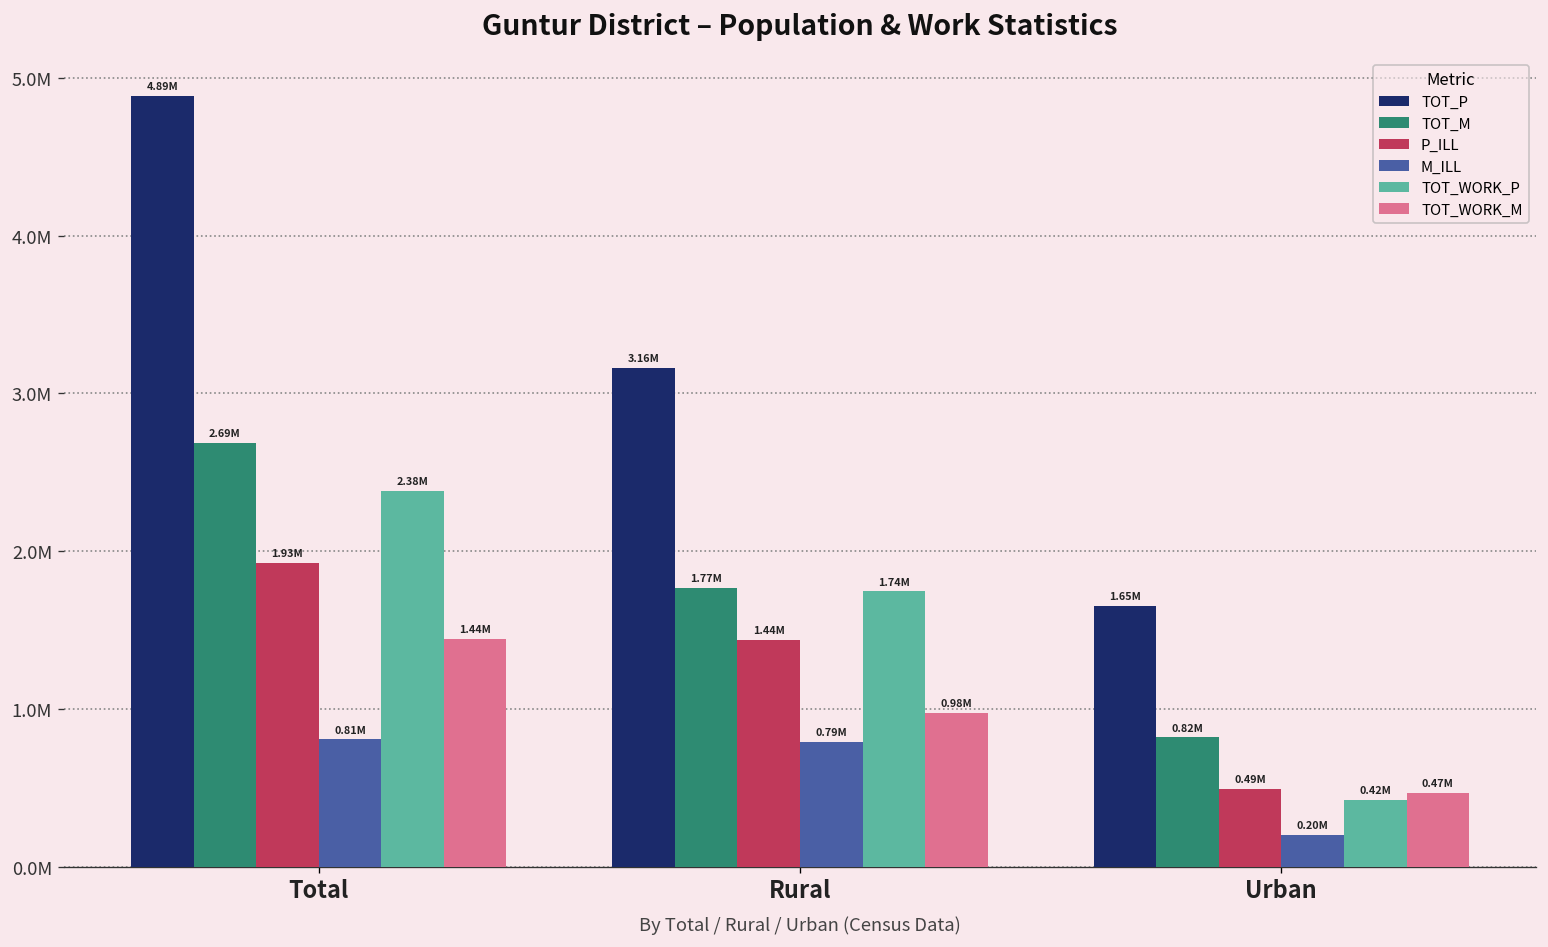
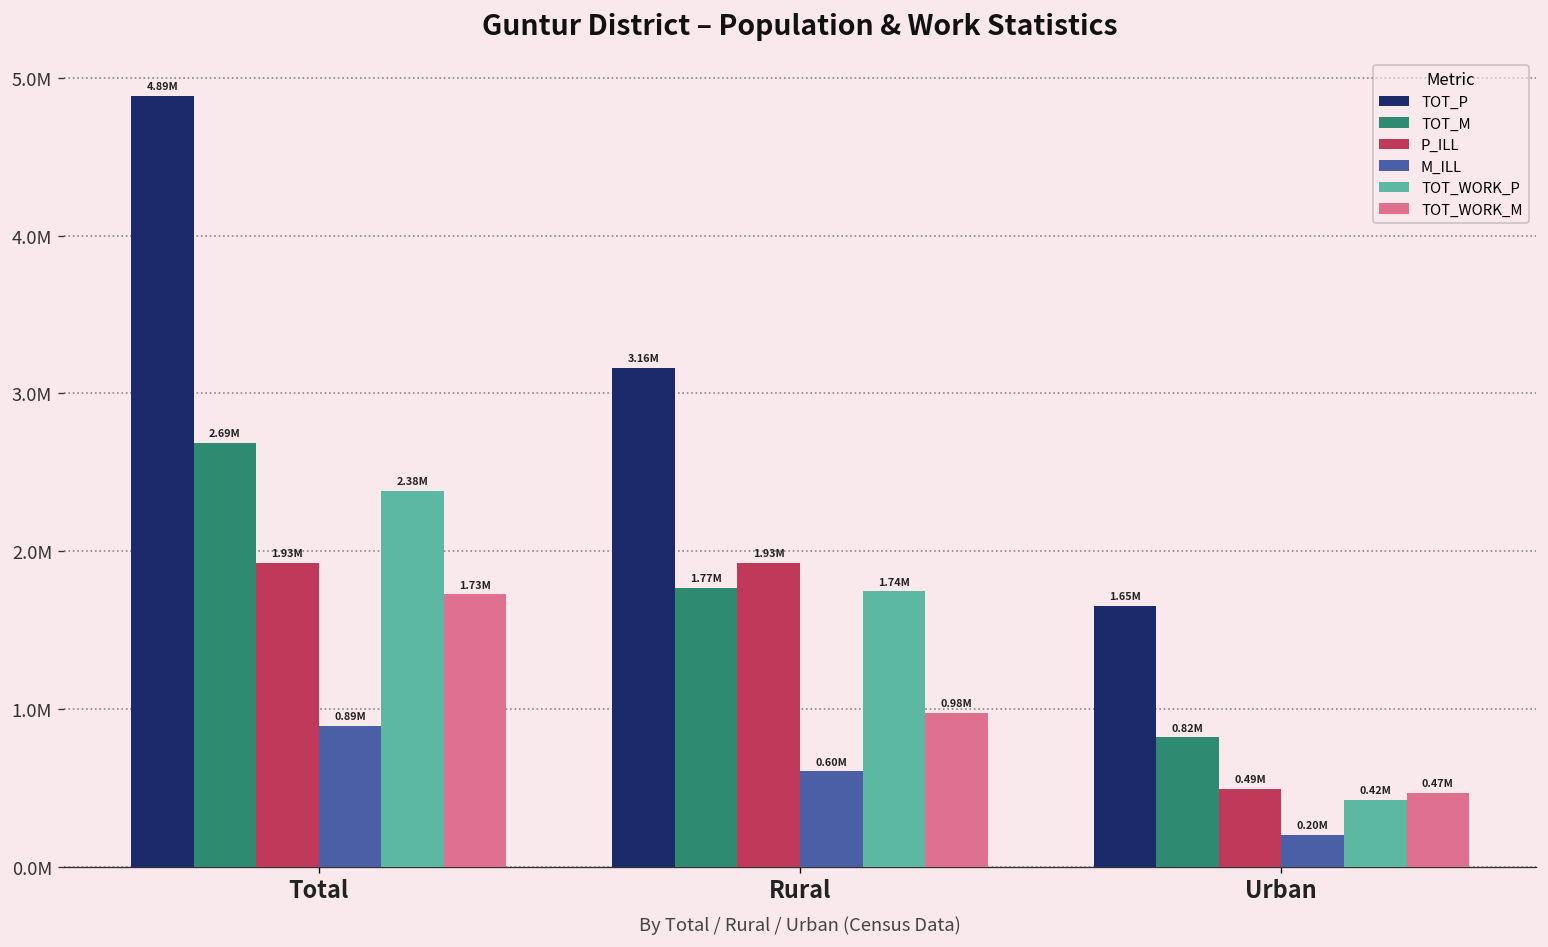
  {
    "TOT_P": {
      "Total": "4.89M",
      "Rural": "3.16M",
      "Urban": "1.65M"
    },
    "TOT_M": {
      "Total": "2.69M",
      "Rural": "1.77M",
      "Urban": "0.82M"
    },
    "P_ILL": {
      "Total": "1.93M",
-     "Rural": "1.44M",
+     "Rural": "1.93M",
      "Urban": "0.49M"
    },
    "M_ILL": {
-     "Total": "0.81M",
-     "Rural": "0.79M",
+     "Total": "0.89M",
+     "Rural": "0.60M",
      "Urban": "0.20M"
    },
    "TOT_WORK_P": {
      "Total": "2.38M",
      "Rural": "1.74M",
      "Urban": "0.42M"
    },
    "TOT_WORK_M": {
-     "Total": "1.44M",
+     "Total": "1.73M",
      "Rural": "0.98M",
      "Urban": "0.47M"
    }
  }
